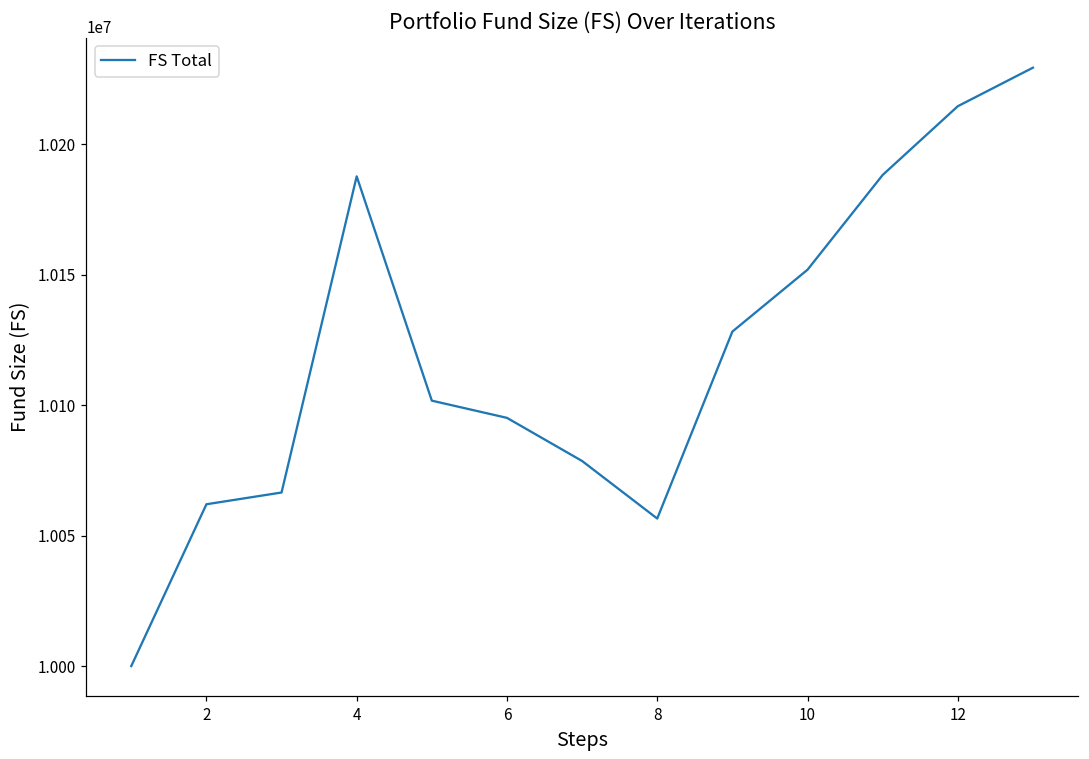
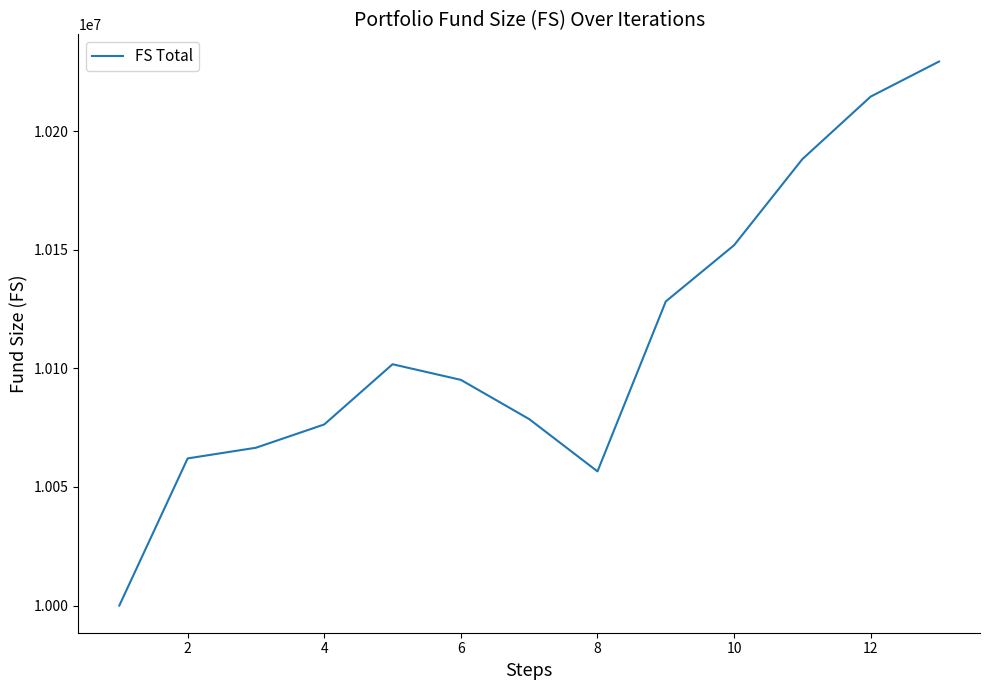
  {
    "2": 10062000,
-   "4": 10188000,
+   "4": 10076000,
    "6": 10095000,
    "8": 10057000,
    "10": 10152000,
    "12": 10215000
  }
